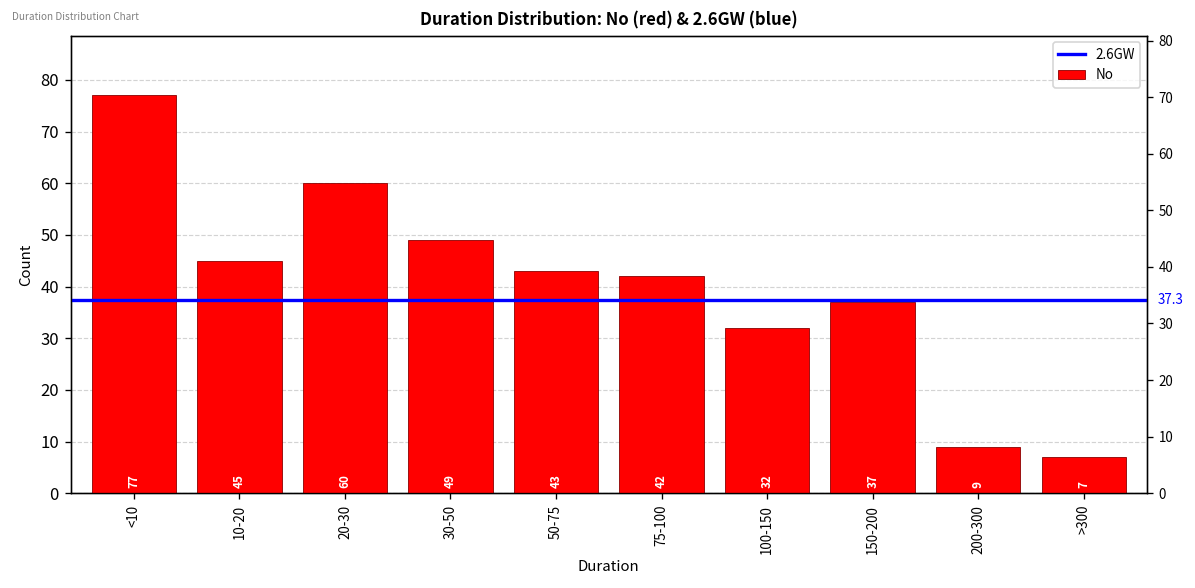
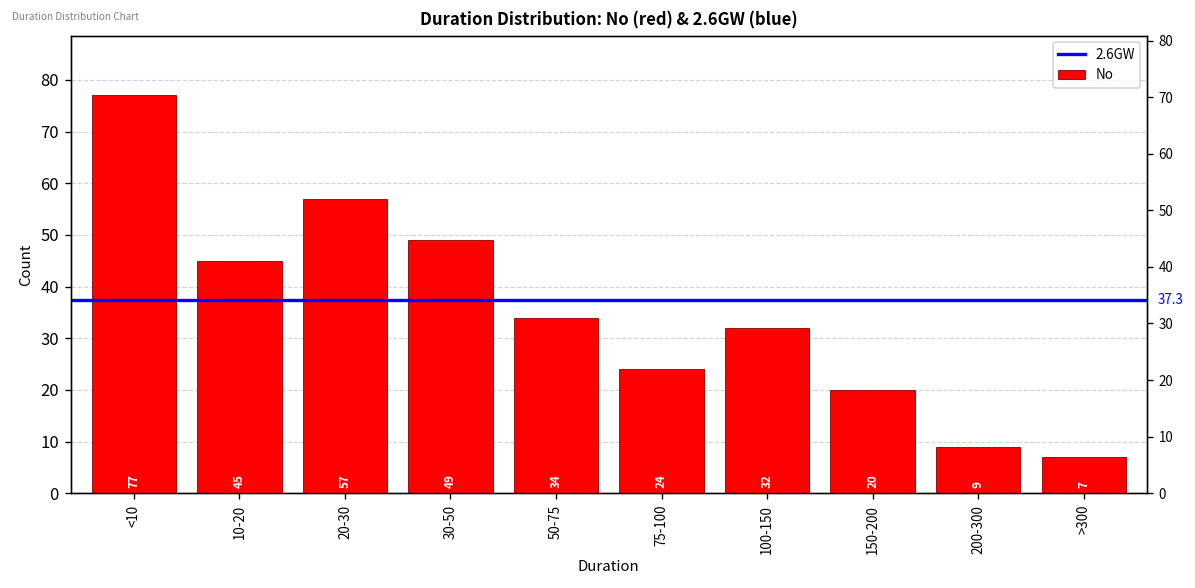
  {
    "<10": 77,
    "10-20": 45,
-   "20-30": 60,
+   "20-30": 57,
    "30-50": 49,
-   "50-75": 43,
-   "75-100": 42,
+   "50-75": 34,
+   "75-100": 24,
    "100-150": 32,
-   "150-200": 37,
+   "150-200": 20,
    "200-300": 9,
    ">300": 7
  }
